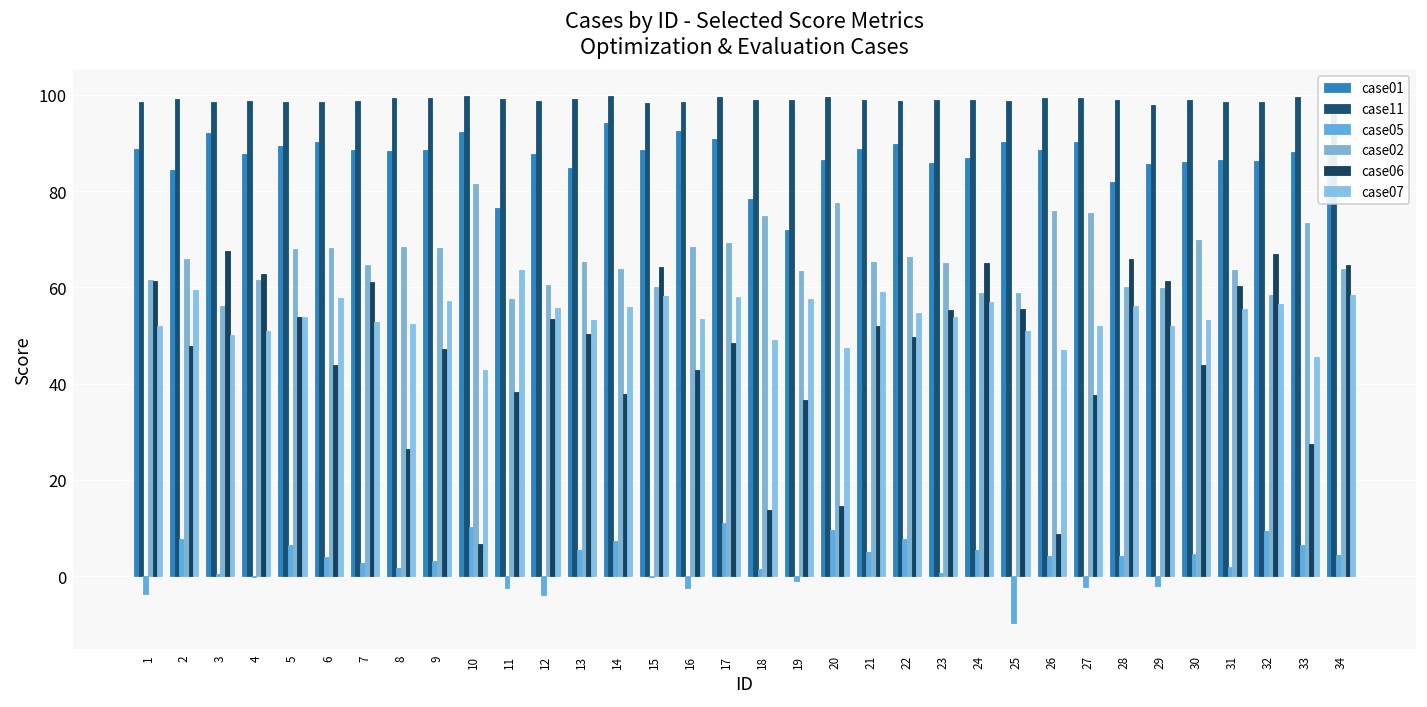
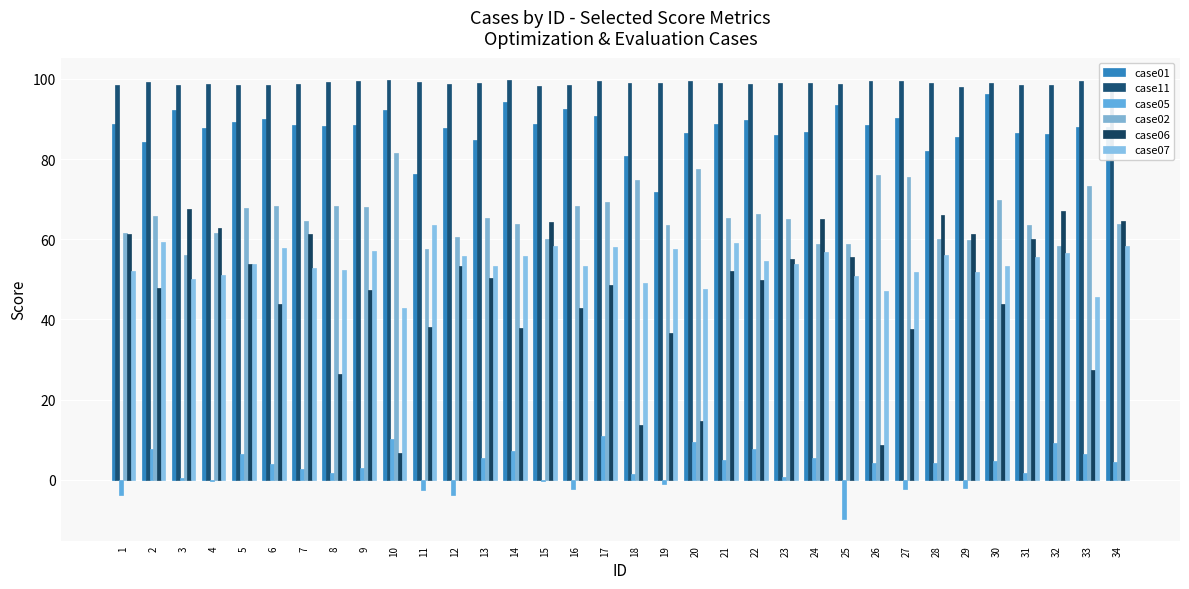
  {
    "case01": {
      "1": 89,
      "2": 84,
      "3": 92,
      "4": 88,
      "5": 89,
      "6": 90,
      "7": 89,
      "8": 88,
      "9": 88,
      "10": 92,
      "11": 76,
      "12": 88,
      "13": 85,
      "14": 94,
      "15": 89,
      "16": 93,
      "17": 91,
-     "18": 78,
+     "18": 81,
      "19": 72,
      "20": 86,
      "21": 89,
      "22": 90,
      "23": 86,
      "24": 87,
-     "25": 90,
+     "25": 93,
      "26": 89,
      "27": 90,
      "28": 82,
      "29": 86,
-     "30": 86,
+     "30": 96,
      "31": 86,
      "32": 86,
      "33": 88
    }
  }
